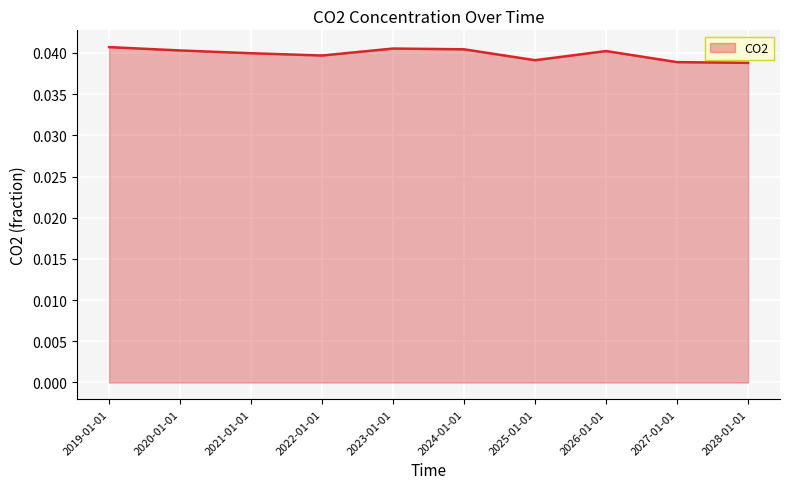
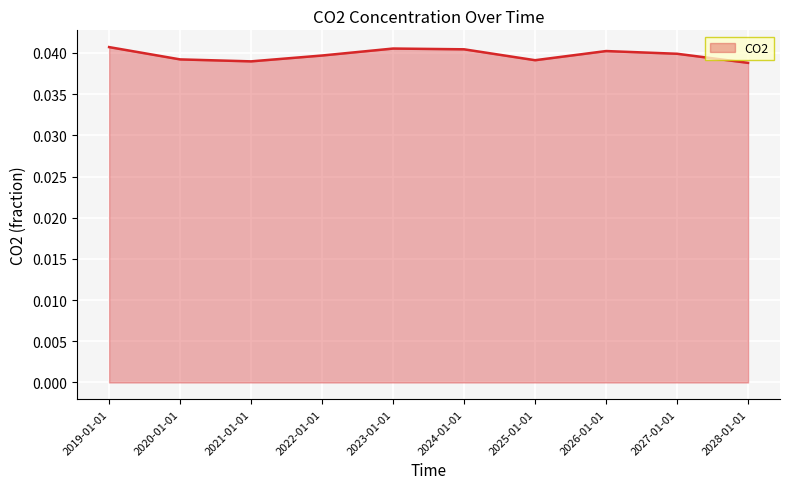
  {
    "2019-01-01": 0.041,
-   "2020-01-01": 0.040,
-   "2021-01-01": 0.040,
+   "2020-01-01": 0.039,
+   "2021-01-01": 0.039,
    "2022-01-01": 0.040,
    "2023-01-01": 0.041,
    "2024-01-01": 0.040,
    "2025-01-01": 0.039,
    "2026-01-01": 0.040,
-   "2027-01-01": 0.039,
+   "2027-01-01": 0.040,
    "2028-01-01": 0.039
  }
